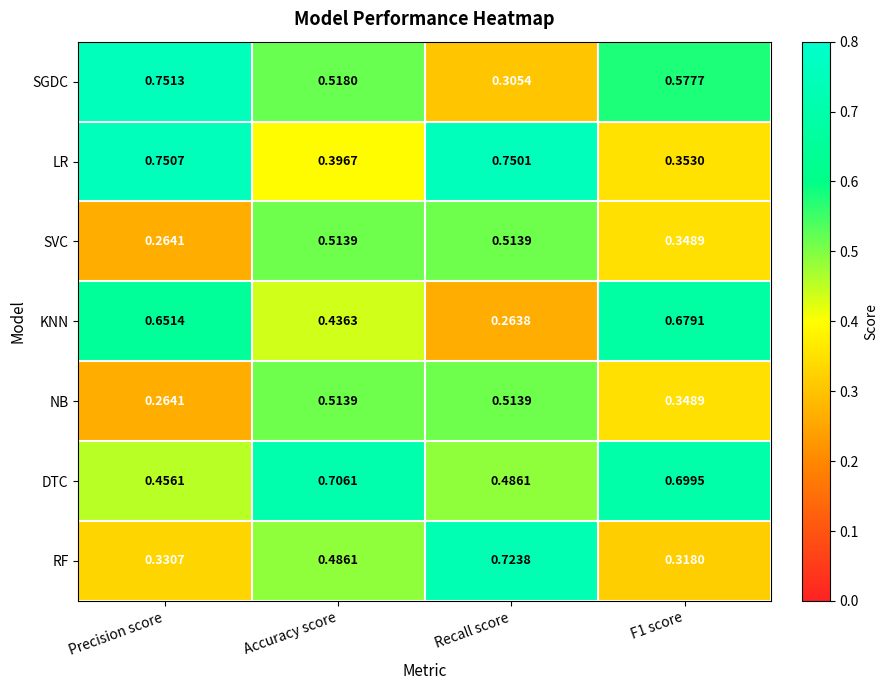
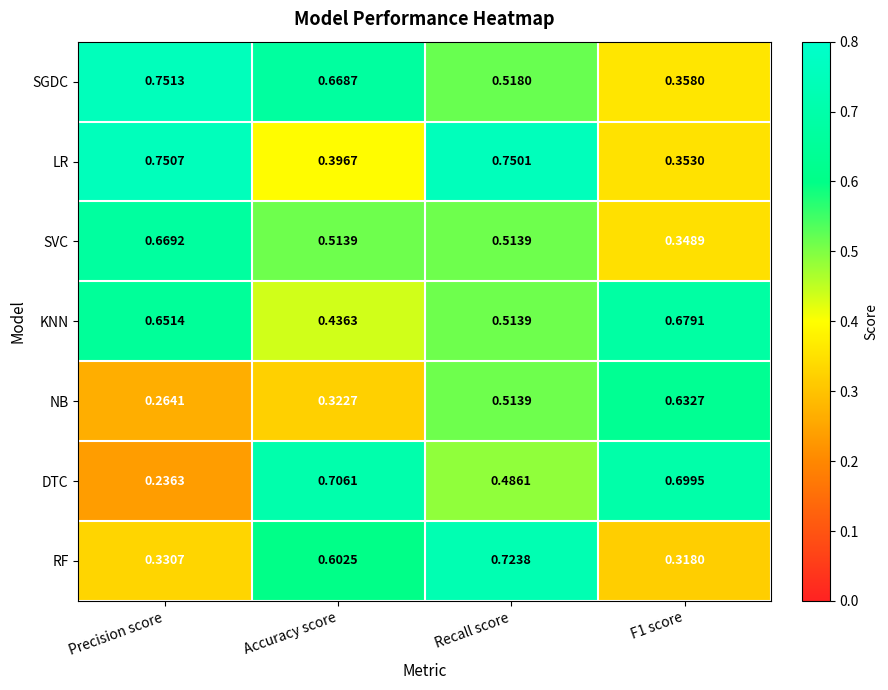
  {
    "SGDC": {
      "Precision score": 0.7513,
-     "Accuracy score": 0.5180,
-     "Recall score": 0.3054,
-     "F1 score": 0.5777
+     "Accuracy score": 0.6687,
+     "Recall score": 0.5180,
+     "F1 score": 0.3580
    },
    "LR": {
      "Precision score": 0.7507,
      "Accuracy score": 0.3967,
      "Recall score": 0.7501,
      "F1 score": 0.3530
    },
    "SVC": {
-     "Precision score": 0.2641,
+     "Precision score": 0.6692,
      "Accuracy score": 0.5139,
      "Recall score": 0.5139,
      "F1 score": 0.3489
    },
    "KNN": {
      "Precision score": 0.6514,
      "Accuracy score": 0.4363,
-     "Recall score": 0.2638,
+     "Recall score": 0.5139,
      "F1 score": 0.6791
    },
    "NB": {
      "Precision score": 0.2641,
-     "Accuracy score": 0.5139,
+     "Accuracy score": 0.3227,
      "Recall score": 0.5139,
-     "F1 score": 0.3489
+     "F1 score": 0.6327
    },
    "DTC": {
-     "Precision score": 0.4561,
+     "Precision score": 0.2363,
      "Accuracy score": 0.7061,
      "Recall score": 0.4861,
      "F1 score": 0.6995
    },
    "RF": {
      "Precision score": 0.3307,
-     "Accuracy score": 0.4861,
+     "Accuracy score": 0.6025,
      "Recall score": 0.7238,
      "F1 score": 0.3180
    }
  }
